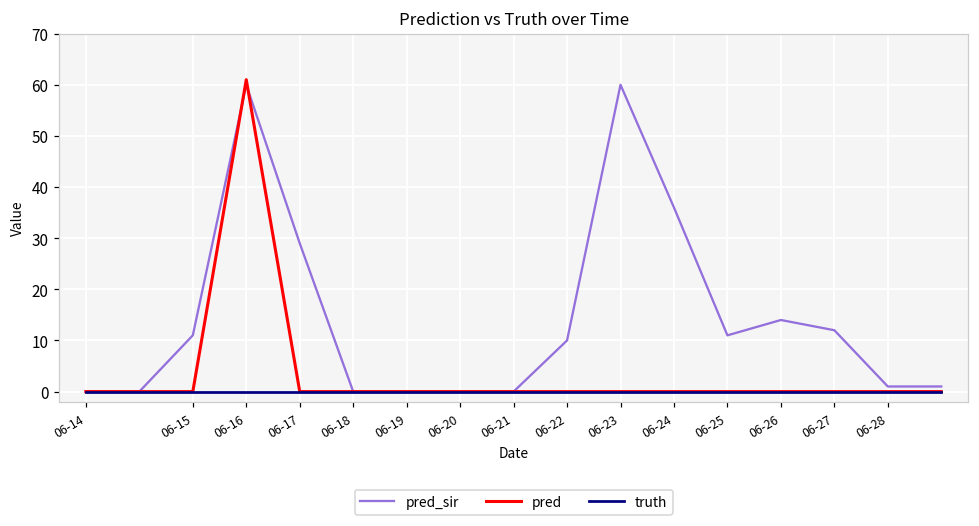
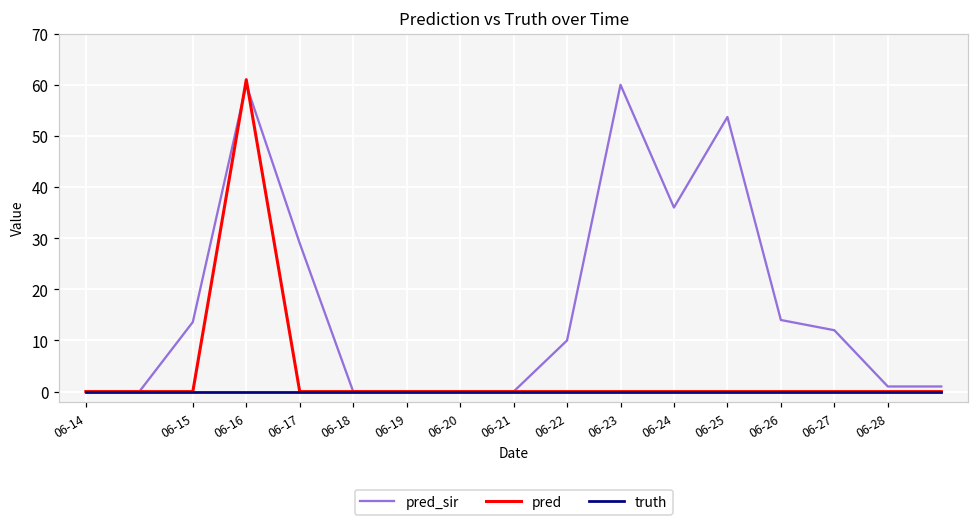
  {
    "pred_sir": {
-     "06-15": 11,
+     "06-15": 14,
      "06-16": 60,
      "06-17": 29,
      "06-22": 10,
      "06-23": 60,
      "06-24": 36,
-     "06-25": 11,
+     "06-25": 54,
      "06-26": 14,
      "06-27": 12,
      "06-28": 1
    },
    "pred": {
      "06-16": 61
    },
    "truth": {
      "06-16": 0
    }
  }
